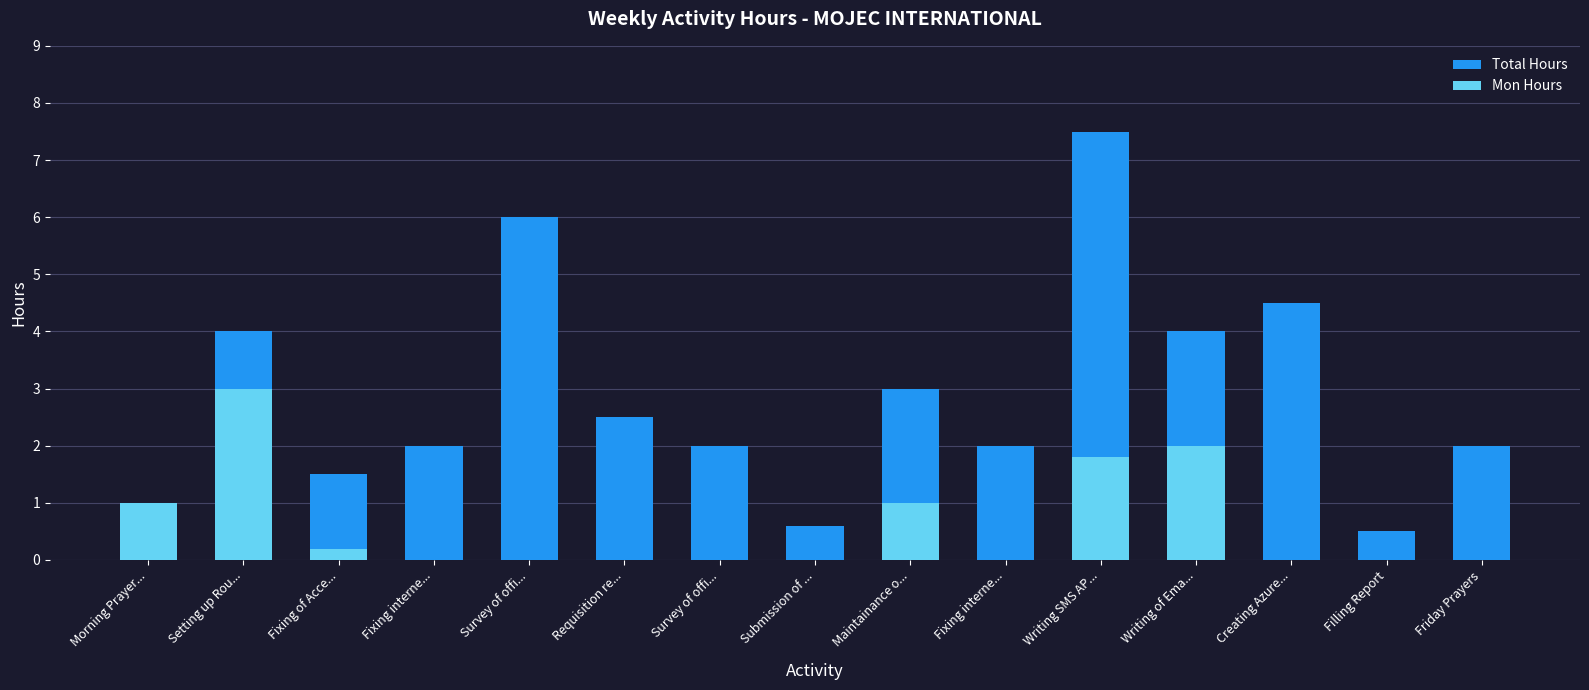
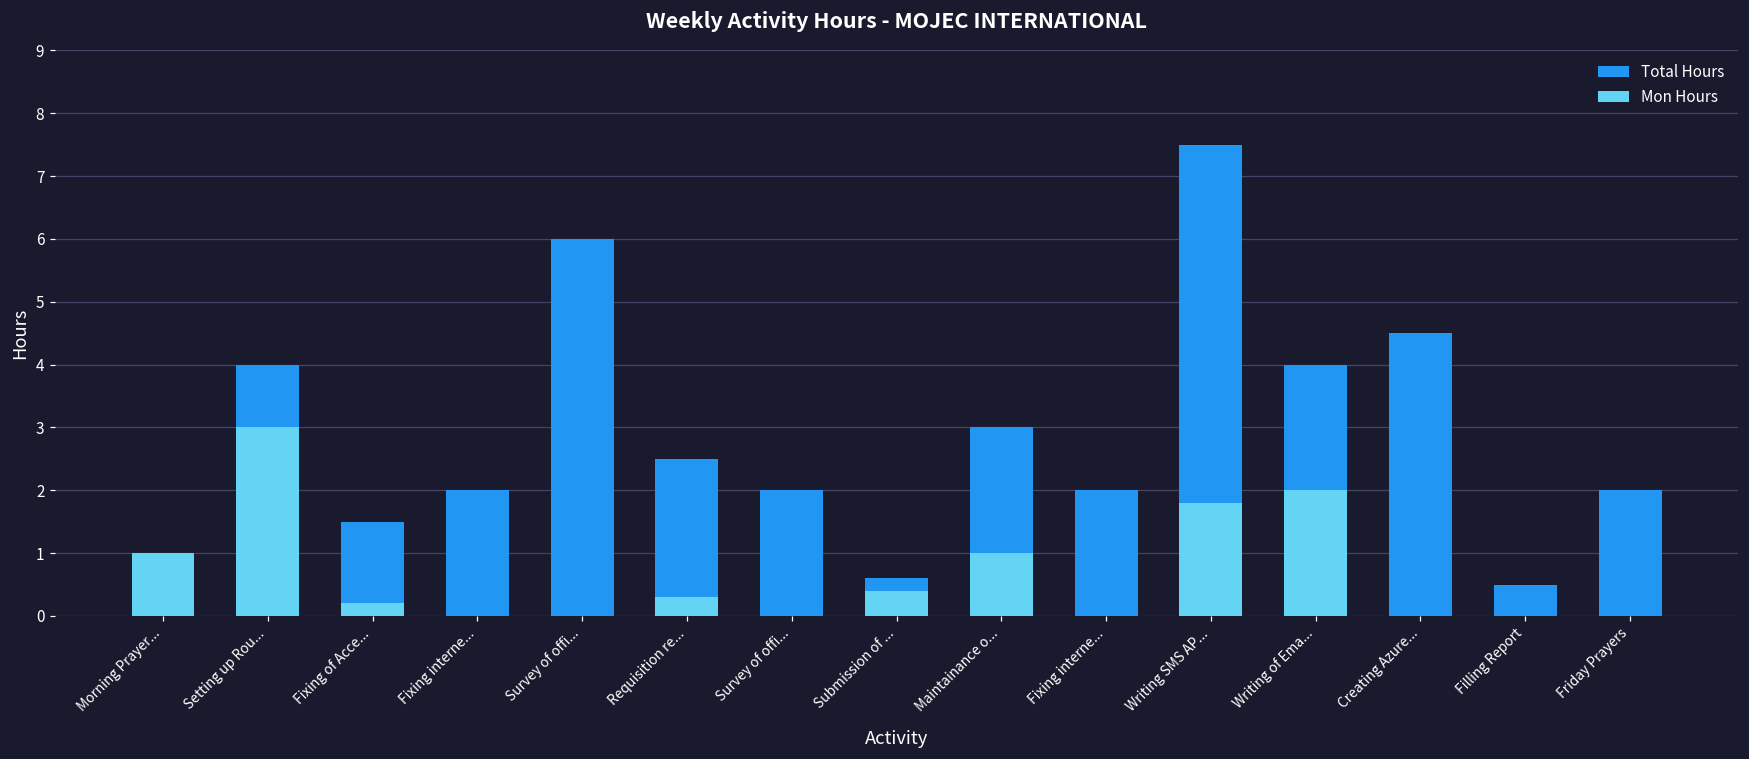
  {
    "Total Hours": {
      "Morning Prayer...": 1.0,
      "Setting up Rou...": 4.0,
      "Fixing of Acce...": 1.5,
      "Requisition re...": 2.5,
      "Submission of ...": 0.6,
      "Maintainance o...": 3.0,
      "Writing SMS AP...": 7.5,
      "Writing of Ema...": 4.0,
      "Creating Azure...": 4.5,
      "Filling Report": 0.5,
      "Friday Prayers": 2.0
    },
    "Mon Hours": {
      "Morning Prayer...": 1.0,
-     "Requisition re...": 0.0,
-     "Submission of ...": 0.0,
+     "Requisition re...": 0.3,
+     "Submission of ...": 0.4,
      "Creating Azure...": 0.0,
      "Filling Report": 0.0,
      "Friday Prayers": 0.0
    }
  }
